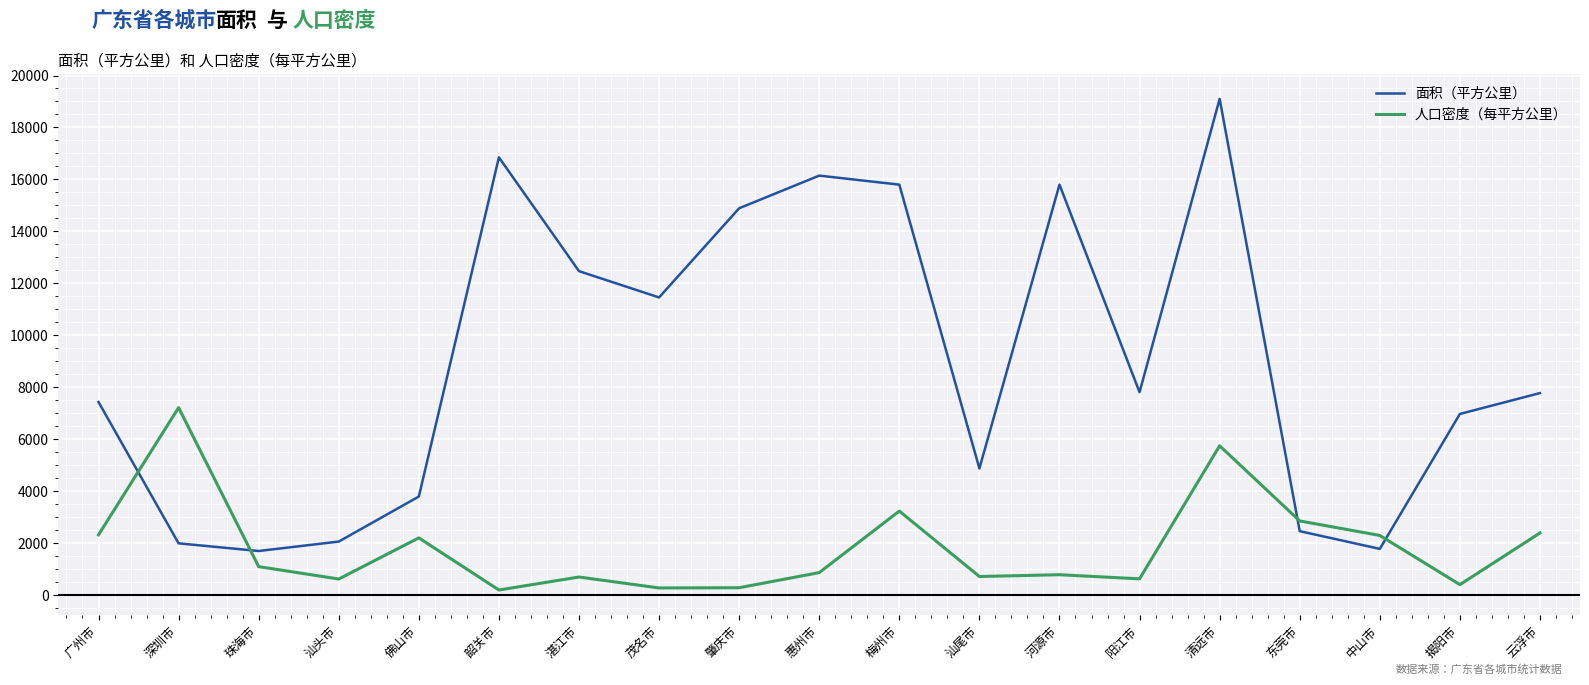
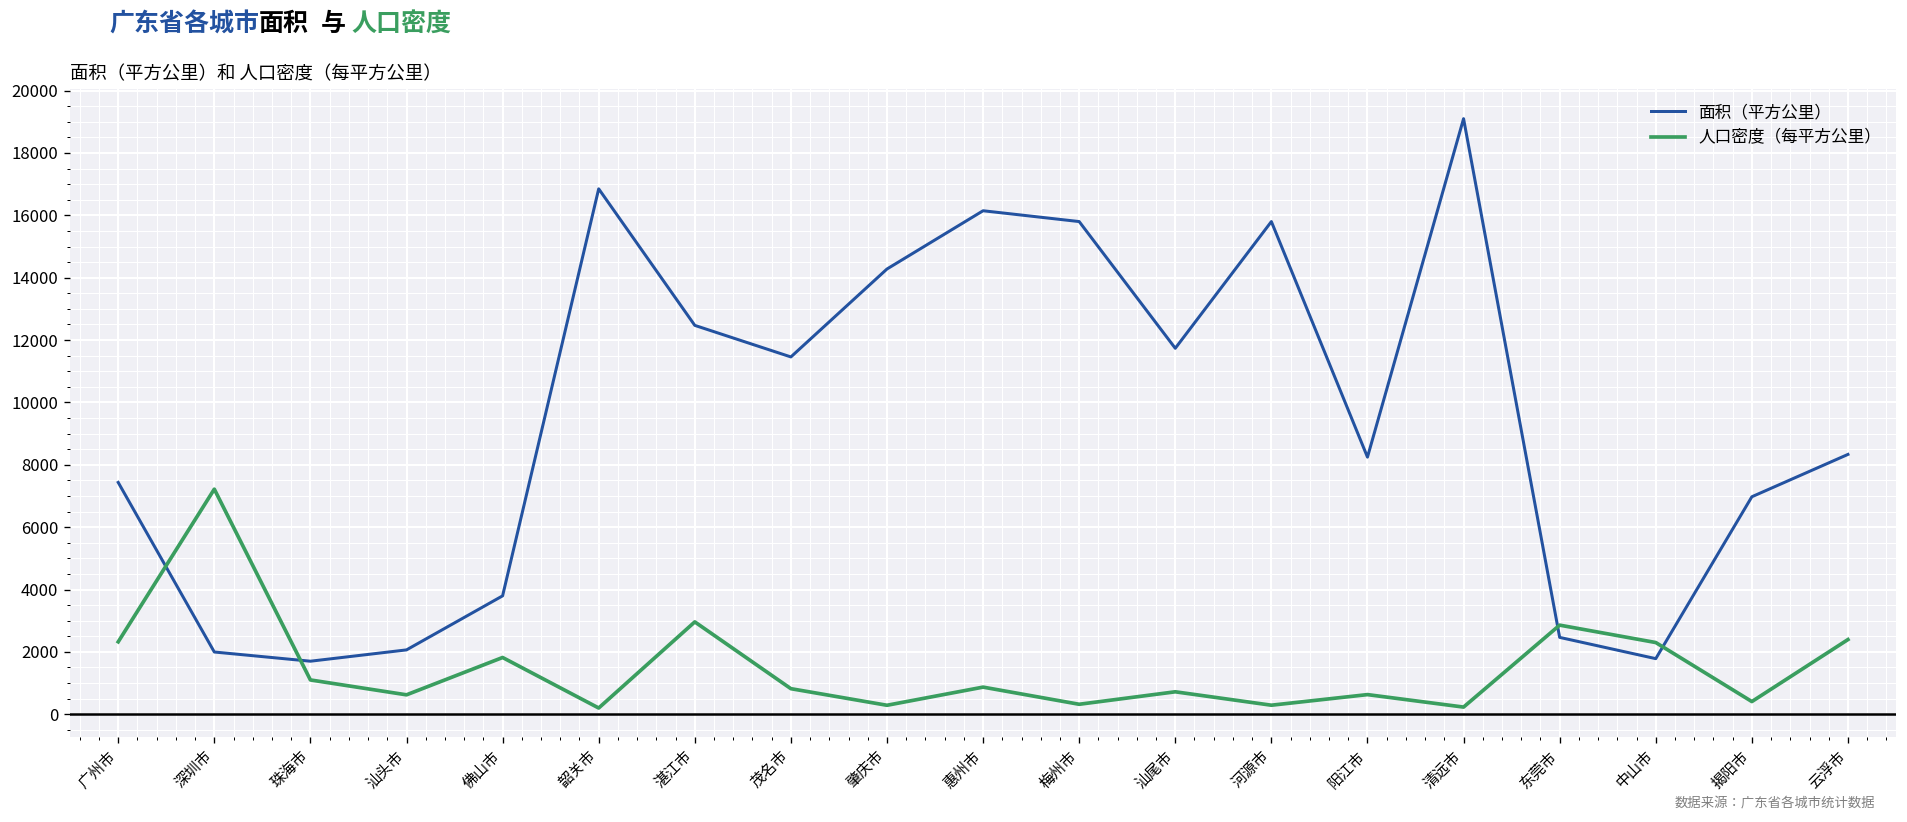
  {
    "面积（平方公里）": {
      "广州市": 7400,
      "深圳市": 2000,
      "珠海市": 1700,
      "汕头市": 2100,
      "佛山市": 3800,
      "韶关市": 16900,
      "湛江市": 12500,
      "茂名市": 11500,
-     "肇庆市": 14900,
+     "肇庆市": 14300,
      "惠州市": 16100,
      "梅州市": 15800,
-     "汕尾市": 4900,
+     "汕尾市": 11700,
      "河源市": 15800,
-     "阳江市": 7800,
+     "阳江市": 8200,
      "清远市": 19100,
      "东莞市": 2500,
      "中山市": 1800,
      "揭阳市": 7000,
-     "云浮市": 7800
+     "云浮市": 8300
    },
    "人口密度（每平方公里）": {
      "广州市": 2300,
      "深圳市": 7200,
      "珠海市": 1100,
      "汕头市": 600,
-     "佛山市": 2200,
+     "佛山市": 1800,
      "韶关市": 200,
-     "湛江市": 700,
-     "茂名市": 300,
+     "湛江市": 3000,
+     "茂名市": 800,
      "肇庆市": 300,
      "惠州市": 900,
-     "梅州市": 3200,
+     "梅州市": 300,
      "汕尾市": 700,
-     "河源市": 800,
+     "河源市": 300,
      "阳江市": 600,
-     "清远市": 5800,
+     "清远市": 200,
      "东莞市": 2900,
      "中山市": 2300,
      "揭阳市": 400,
      "云浮市": 2400
    }
  }
